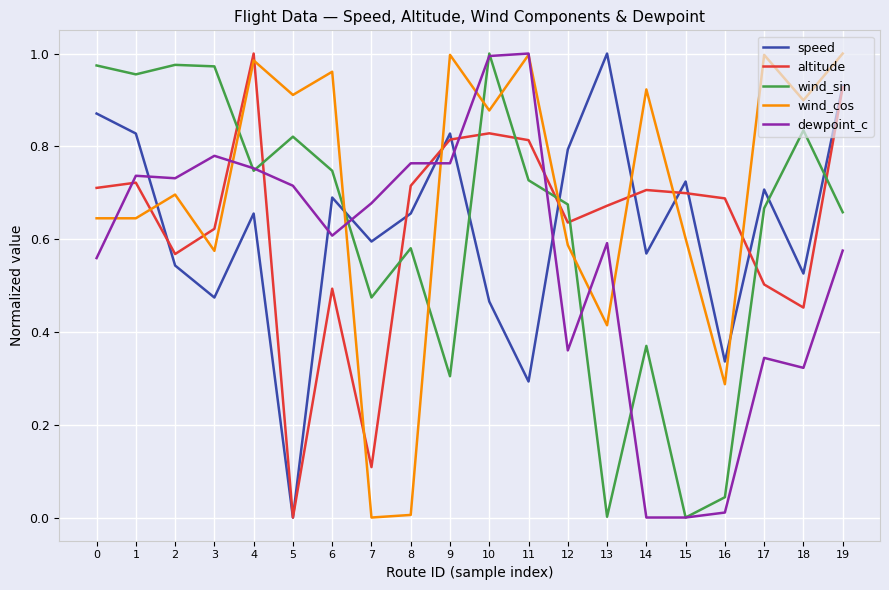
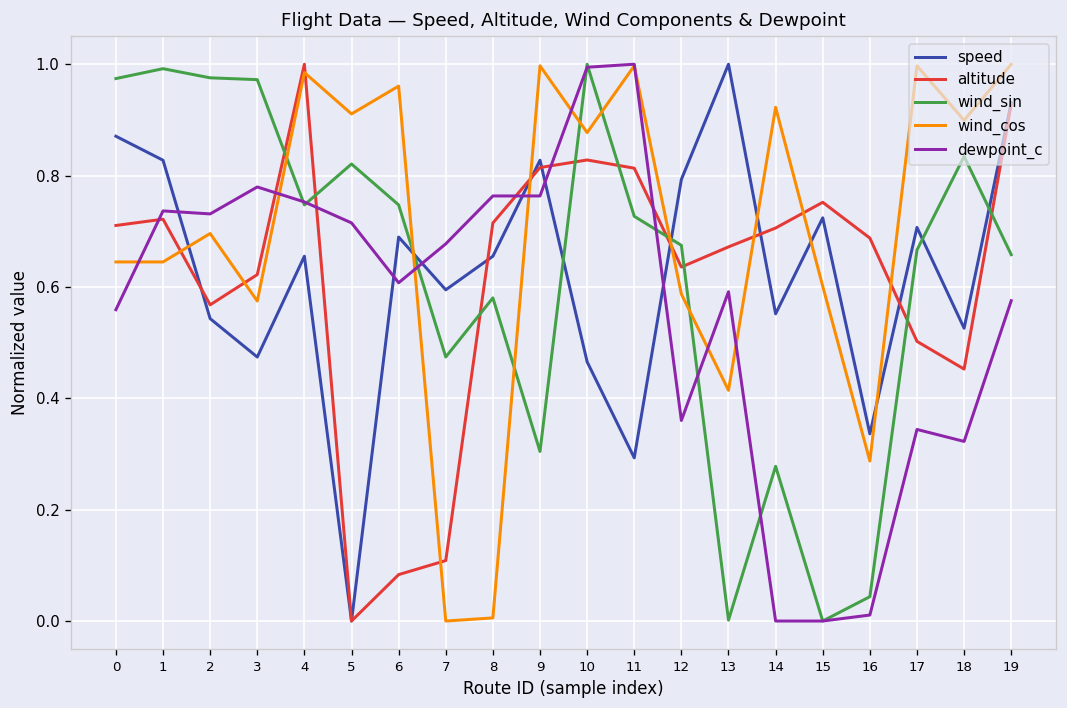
  {
    "speed": {
      "0": 0.87,
      "1": 0.83,
      "2": 0.54,
      "3": 0.47,
      "4": 0.66,
      "6": 0.69,
      "7": 0.59,
      "8": 0.66,
      "9": 0.83,
      "10": 0.47,
      "11": 0.29,
      "12": 0.79,
      "13": 1.00,
-     "14": 0.57,
+     "14": 0.55,
      "15": 0.72,
      "16": 0.34,
      "17": 0.71,
      "18": 0.53
    },
    "altitude": {
      "0": 0.71,
      "1": 0.72,
      "2": 0.57,
      "3": 0.62,
      "4": 1.00,
-     "6": 0.49,
+     "6": 0.08,
      "7": 0.11,
      "8": 0.71,
      "9": 0.81,
      "10": 0.83,
      "11": 0.81,
      "12": 0.64,
      "13": 0.67,
      "14": 0.71,
-     "15": 0.70,
+     "15": 0.75,
      "16": 0.69,
      "17": 0.50,
      "18": 0.45
    },
    "wind_sin": {
      "0": 0.97,
-     "1": 0.96,
+     "1": 0.99,
      "2": 0.98,
      "3": 0.97,
      "5": 0.82,
      "6": 0.75,
      "7": 0.47,
      "8": 0.58,
      "9": 0.30,
      "11": 0.73,
      "12": 0.67,
      "13": 0.00,
-     "14": 0.37,
+     "14": 0.28,
      "16": 0.04,
      "17": 0.67,
      "19": 0.66
    },
    "wind_cos": {
      "0": 0.64,
      "1": 0.64,
      "2": 0.70,
      "3": 0.57,
      "4": 0.99,
      "5": 0.91,
      "6": 0.96,
      "7": 0.00,
      "8": 0.01,
      "9": 1.00,
      "10": 0.88,
      "12": 0.59,
      "13": 0.41,
      "14": 0.92,
      "15": 0.60,
      "16": 0.29
    },
    "dewpoint_c": {
      "0": 0.56,
      "1": 0.74,
      "2": 0.73,
      "3": 0.78,
      "5": 0.72,
      "6": 0.61,
      "7": 0.68,
      "8": 0.76,
      "9": 0.76,
      "12": 0.36,
      "13": 0.59,
      "14": 0.00,
      "16": 0.01,
      "17": 0.34,
      "18": 0.32,
      "19": 0.58
    }
  }
